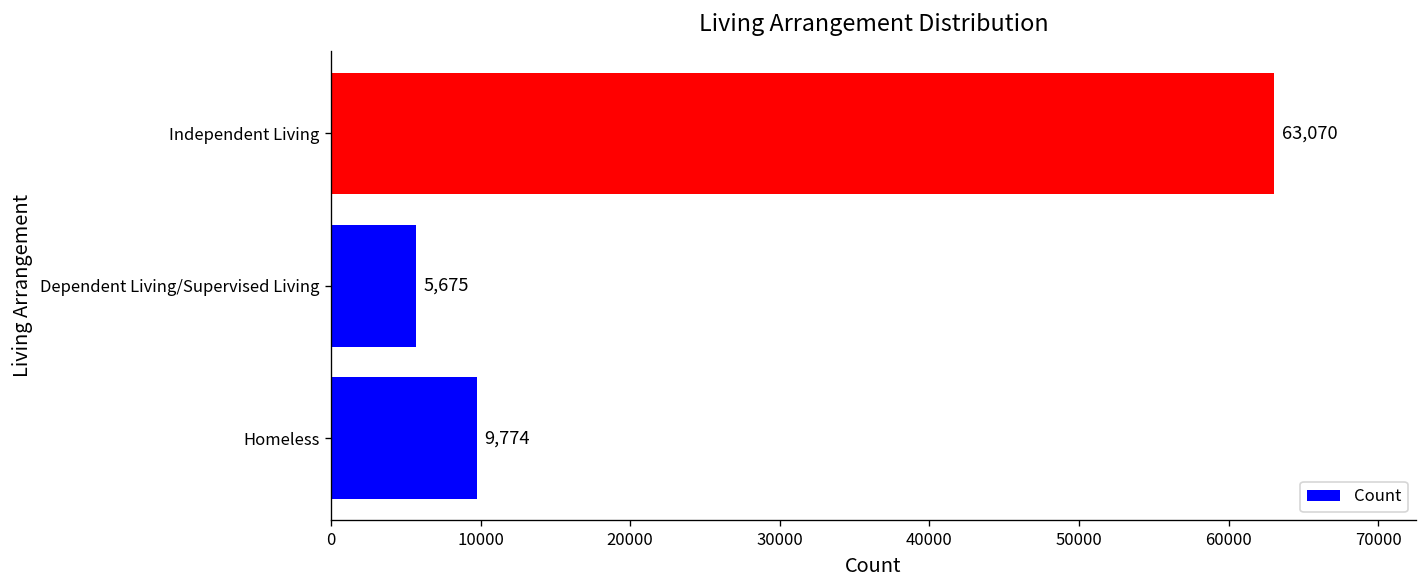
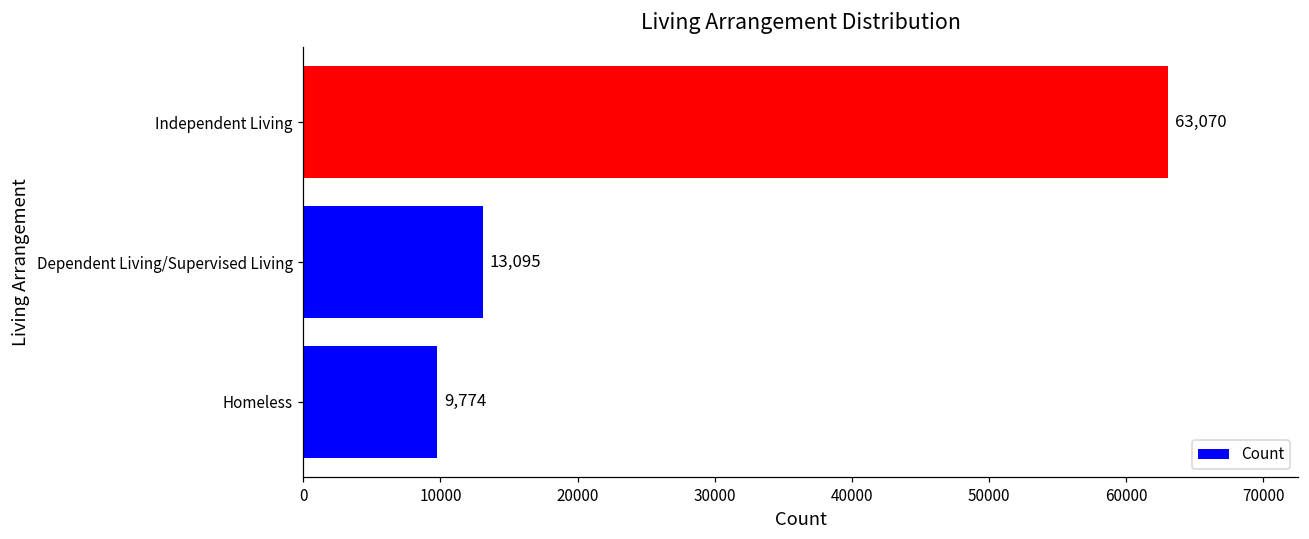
  {
    "Independent Living": "63,070",
-   "Dependent Living/Supervised Living": "5,675",
+   "Dependent Living/Supervised Living": "13,095",
    "Homeless": "9,774"
  }
